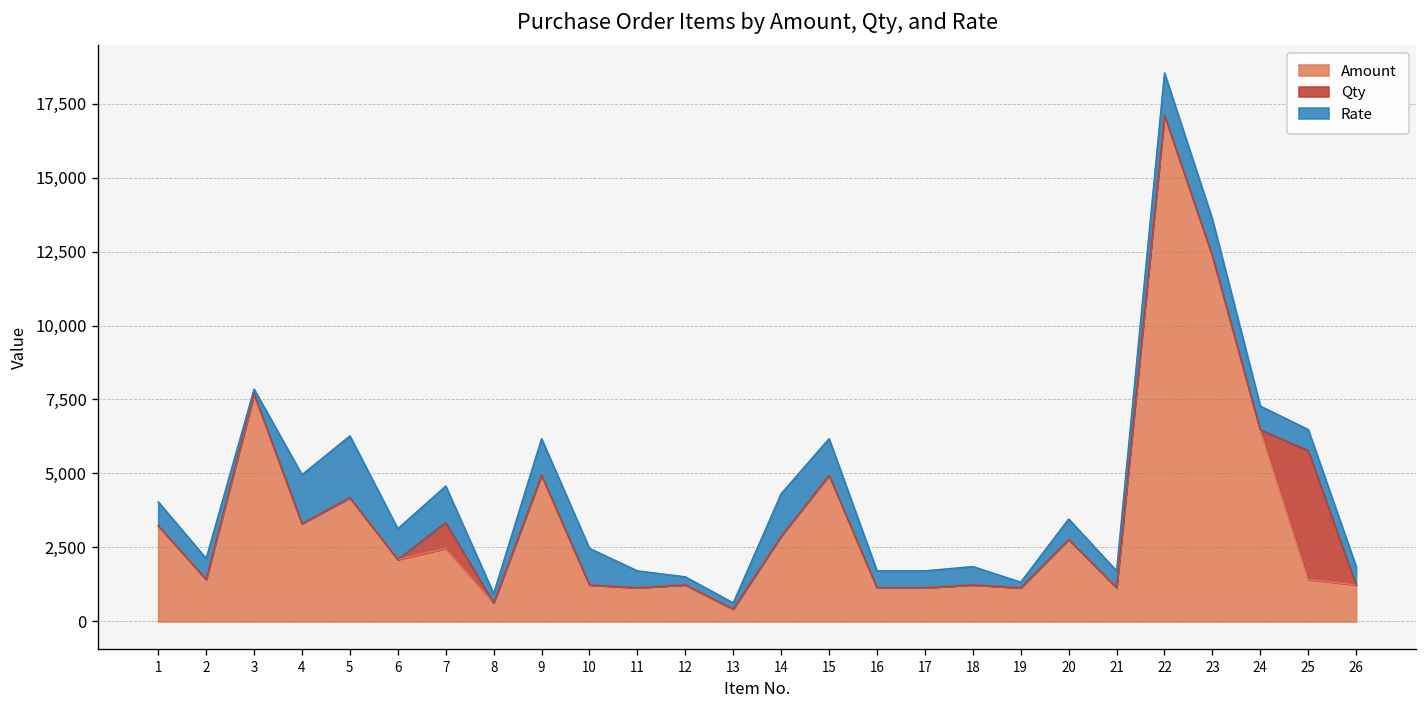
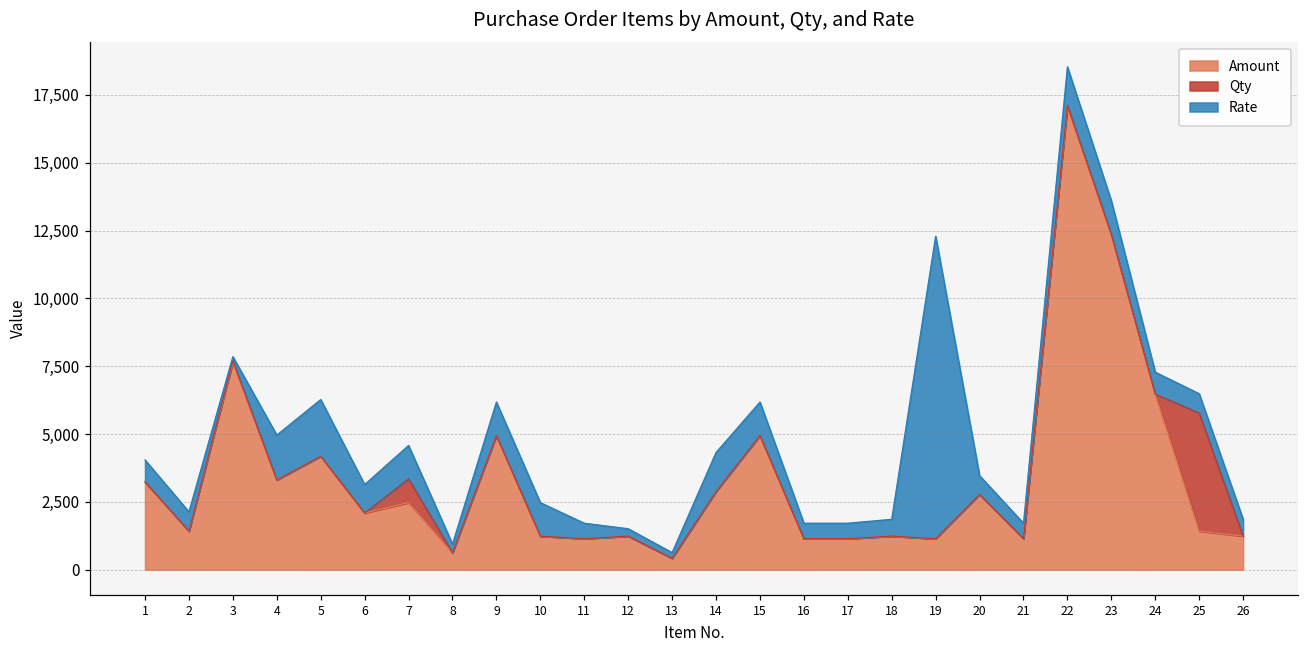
  {
    "Amount": {
      "7": "2,500",
      "25": "1,400"
    },
    "Qty": {
      "7": "900",
      "25": "4,400"
    },
    "Rate": {
      "1": "800",
      "2": "700",
      "3": "200",
      "4": "1,700",
      "5": "2,100",
      "6": "1,000",
      "7": "1,200",
      "8": "300",
      "9": "1,200",
      "10": "1,200",
      "11": "600",
      "12": "300",
      "13": "200",
      "14": "1,400",
      "15": "1,200",
      "16": "600",
      "17": "600",
      "18": "600",
-     "19": "200",
+     "19": "11,200",
      "20": "700",
      "21": "600",
      "22": "1,400",
      "23": "1,200",
      "24": "800",
      "25": "700",
      "26": "600"
    }
  }
